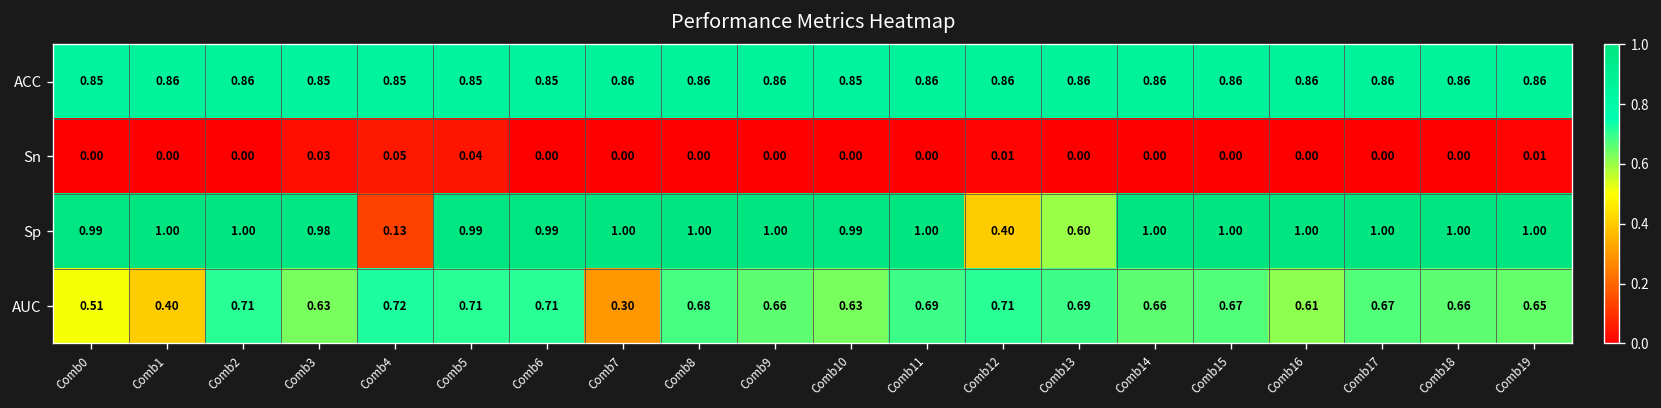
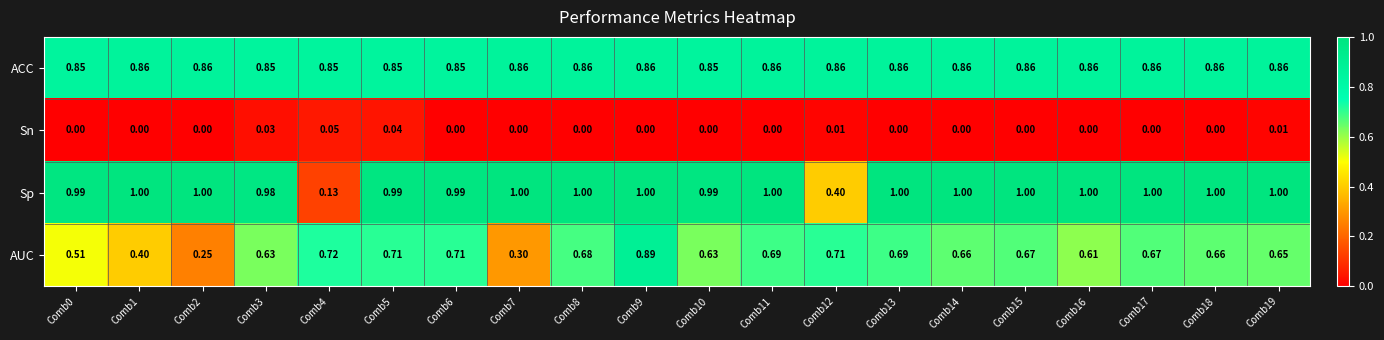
  {
    "ACC": {
      "Comb0": 0.85,
      "Comb1": 0.86,
      "Comb2": 0.86,
      "Comb3": 0.85,
      "Comb4": 0.85,
      "Comb5": 0.85,
      "Comb6": 0.85,
      "Comb7": 0.86,
      "Comb8": 0.86,
      "Comb9": 0.86,
      "Comb10": 0.85,
      "Comb11": 0.86,
      "Comb12": 0.86,
      "Comb13": 0.86,
      "Comb14": 0.86,
      "Comb15": 0.86,
      "Comb16": 0.86,
      "Comb17": 0.86,
      "Comb18": 0.86,
      "Comb19": 0.86
    },
    "Sn": {
      "Comb0": 0.00,
      "Comb1": 0.00,
      "Comb2": 0.00,
      "Comb3": 0.03,
      "Comb4": 0.05,
      "Comb5": 0.04,
      "Comb6": 0.00,
      "Comb7": 0.00,
      "Comb8": 0.00,
      "Comb9": 0.00,
      "Comb10": 0.00,
      "Comb11": 0.00,
      "Comb12": 0.01,
      "Comb13": 0.00,
      "Comb14": 0.00,
      "Comb15": 0.00,
      "Comb16": 0.00,
      "Comb17": 0.00,
      "Comb18": 0.00,
      "Comb19": 0.01
    },
    "Sp": {
      "Comb0": 0.99,
      "Comb1": 1.00,
      "Comb2": 1.00,
      "Comb3": 0.98,
      "Comb4": 0.13,
      "Comb5": 0.99,
      "Comb6": 0.99,
      "Comb7": 1.00,
      "Comb8": 1.00,
      "Comb9": 1.00,
      "Comb10": 0.99,
      "Comb11": 1.00,
      "Comb12": 0.40,
-     "Comb13": 0.60,
+     "Comb13": 1.00,
      "Comb14": 1.00,
      "Comb15": 1.00,
      "Comb16": 1.00,
      "Comb17": 1.00,
      "Comb18": 1.00,
      "Comb19": 1.00
    },
    "AUC": {
      "Comb0": 0.51,
      "Comb1": 0.40,
-     "Comb2": 0.71,
+     "Comb2": 0.25,
      "Comb3": 0.63,
      "Comb4": 0.72,
      "Comb5": 0.71,
      "Comb6": 0.71,
      "Comb7": 0.30,
      "Comb8": 0.68,
-     "Comb9": 0.66,
+     "Comb9": 0.89,
      "Comb10": 0.63,
      "Comb11": 0.69,
      "Comb12": 0.71,
      "Comb13": 0.69,
      "Comb14": 0.66,
      "Comb15": 0.67,
      "Comb16": 0.61,
      "Comb17": 0.67,
      "Comb18": 0.66,
      "Comb19": 0.65
    }
  }
